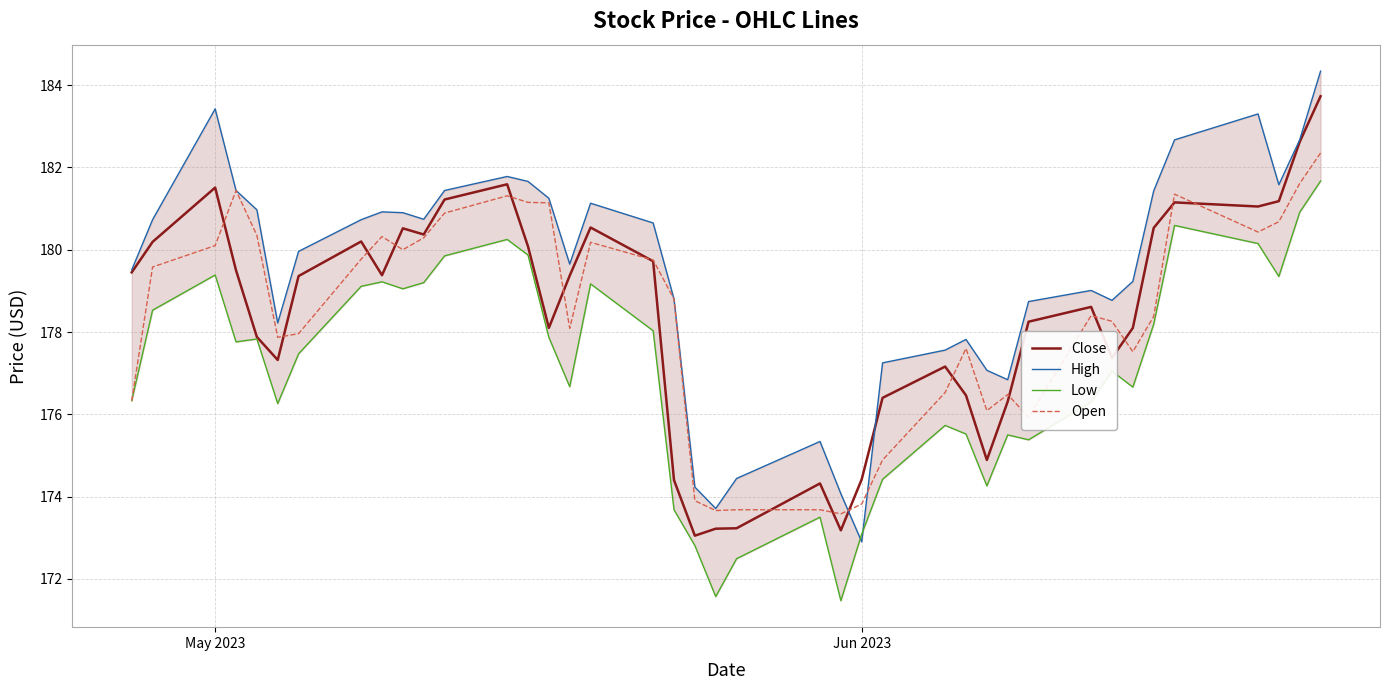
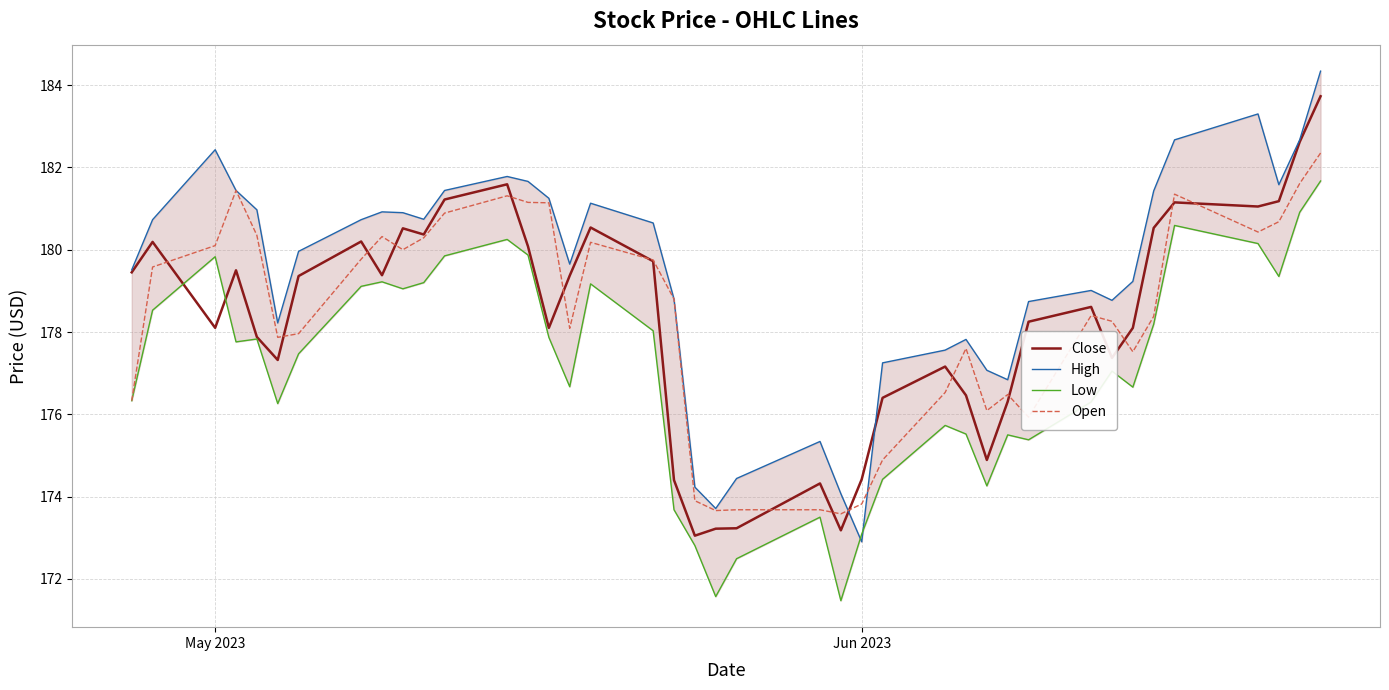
  {
    "Close": {
-     "May 2023": 181.5,
+     "May 2023": 178.1,
      "Jun 2023": 174.4
    },
    "High": {
-     "May 2023": 183.4,
+     "May 2023": 182.4,
      "Jun 2023": 172.9
    },
    "Low": {
-     "May 2023": 179.4
+     "May 2023": 179.8
    },
    "Open": {
      "May 2023": 180.1,
      "Jun 2023": 173.8
    }
  }
